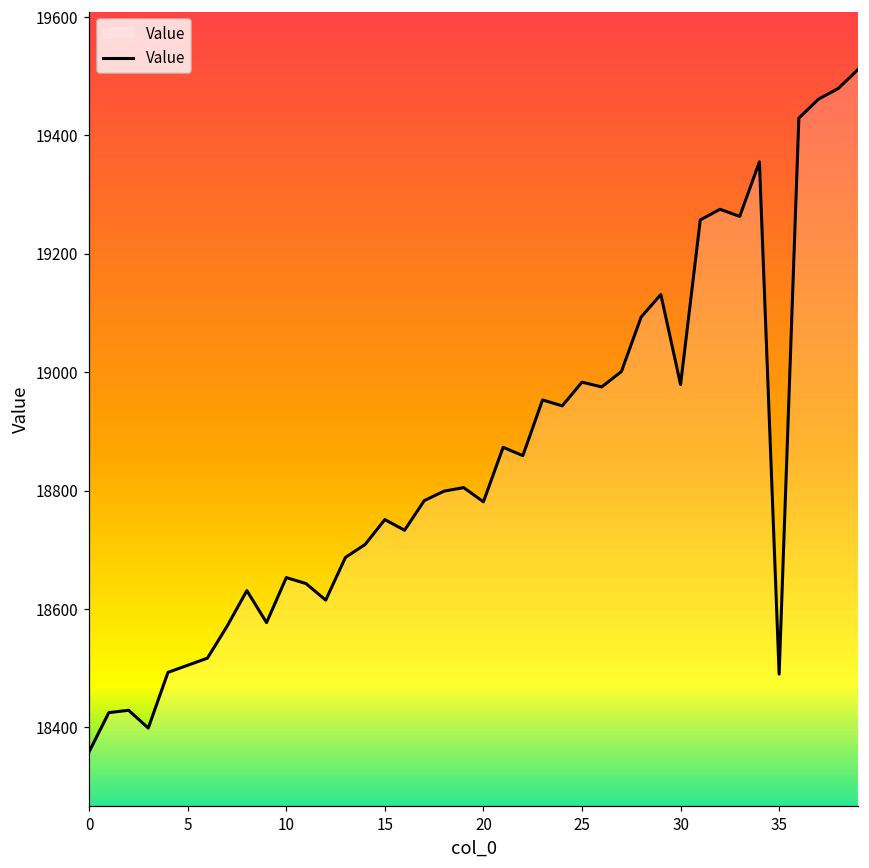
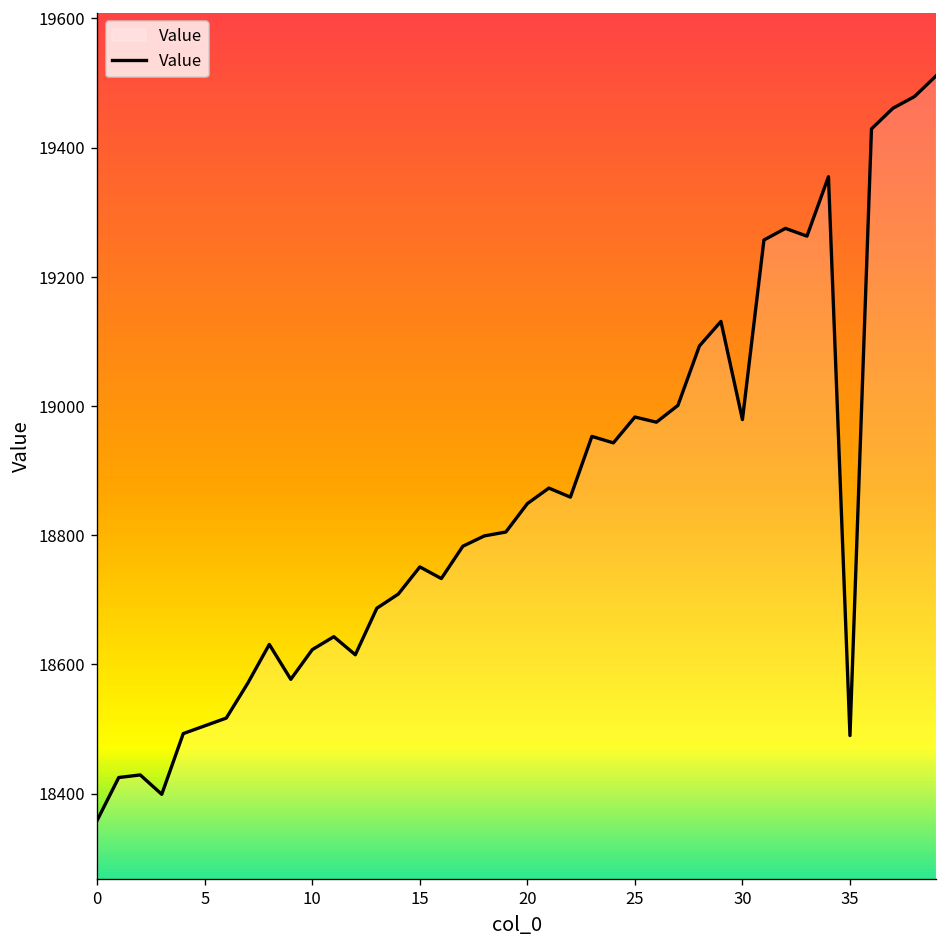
  {
    "0": 18360,
    "5": 18510,
-   "10": 18650,
+   "10": 18620,
    "15": 18750,
-   "20": 18780,
+   "20": 18850,
    "25": 18980,
    "30": 18980,
    "35": 18490
  }
